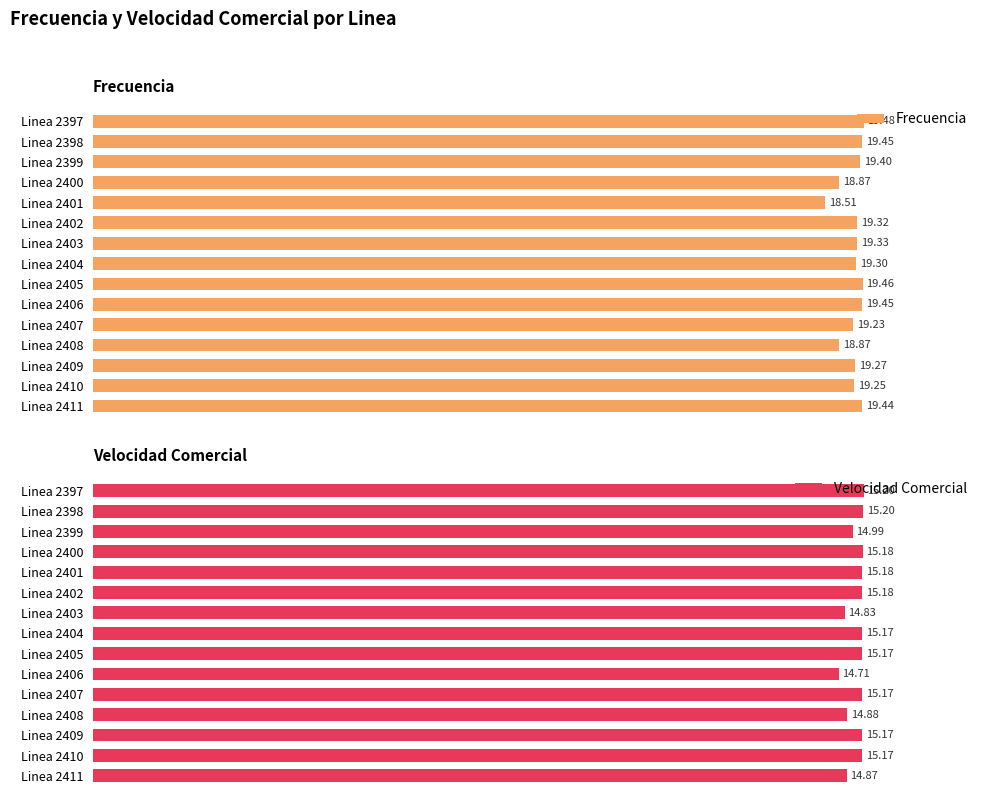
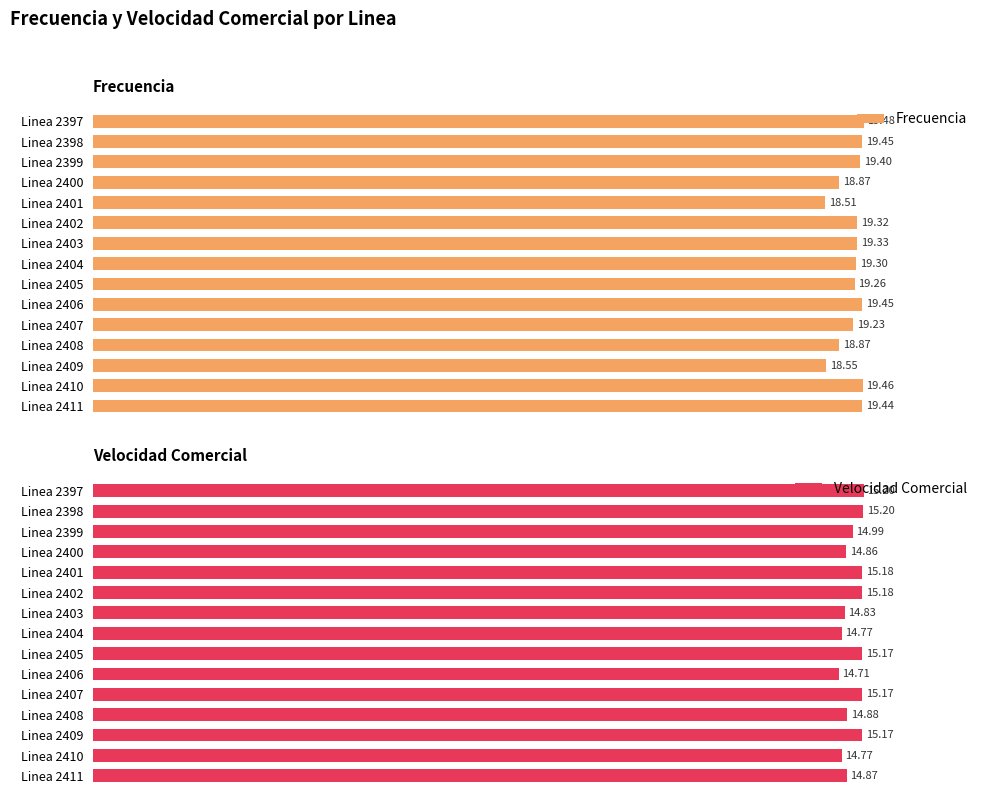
  {
    "Frecuencia": {
      "Linea 2397": 19.48,
      "Linea 2398": 19.45,
      "Linea 2399": 19.40,
      "Linea 2400": 18.87,
      "Linea 2401": 18.51,
      "Linea 2402": 19.32,
      "Linea 2403": 19.33,
      "Linea 2404": 19.30,
-     "Linea 2405": 19.46,
+     "Linea 2405": 19.26,
      "Linea 2406": 19.45,
      "Linea 2407": 19.23,
      "Linea 2408": 18.87,
-     "Linea 2409": 19.27,
-     "Linea 2410": 19.25,
+     "Linea 2409": 18.55,
+     "Linea 2410": 19.46,
      "Linea 2411": 19.44
    },
    "Velocidad Comercial": {
      "Linea 2397": 15.20,
      "Linea 2398": 15.20,
      "Linea 2399": 14.99,
-     "Linea 2400": 15.18,
+     "Linea 2400": 14.86,
      "Linea 2401": 15.18,
      "Linea 2402": 15.18,
      "Linea 2403": 14.83,
-     "Linea 2404": 15.17,
+     "Linea 2404": 14.77,
      "Linea 2405": 15.17,
      "Linea 2406": 14.71,
      "Linea 2407": 15.17,
      "Linea 2408": 14.88,
      "Linea 2409": 15.17,
-     "Linea 2410": 15.17,
+     "Linea 2410": 14.77,
      "Linea 2411": 14.87
    }
  }
